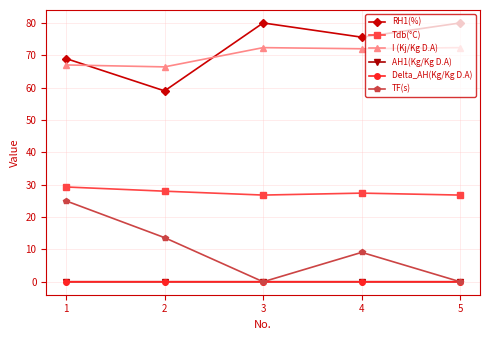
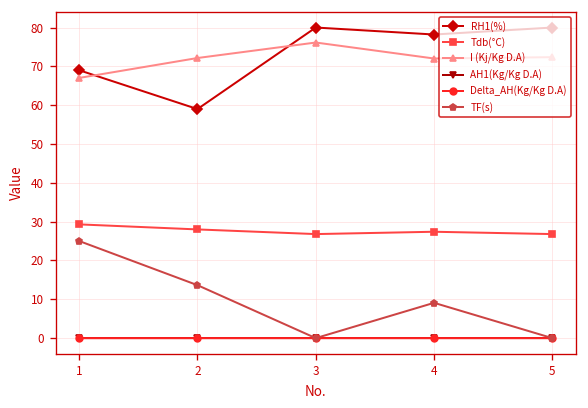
  {
    "RH1(%)": {
      "1": 69,
      "2": 59,
      "3": 80,
-     "4": 76
+     "4": 78
    },
    "I (Kj/Kg D.A)": {
      "1": 67,
-     "2": 66,
-     "3": 72,
+     "2": 72,
+     "3": 76,
      "4": 72
    }
  }
